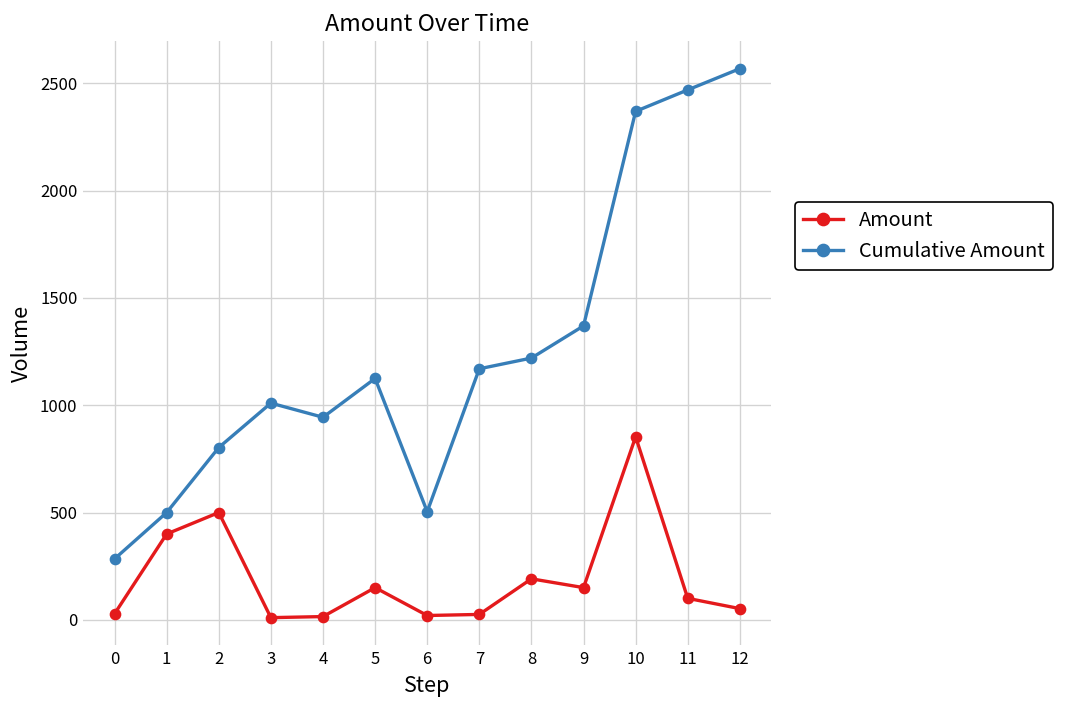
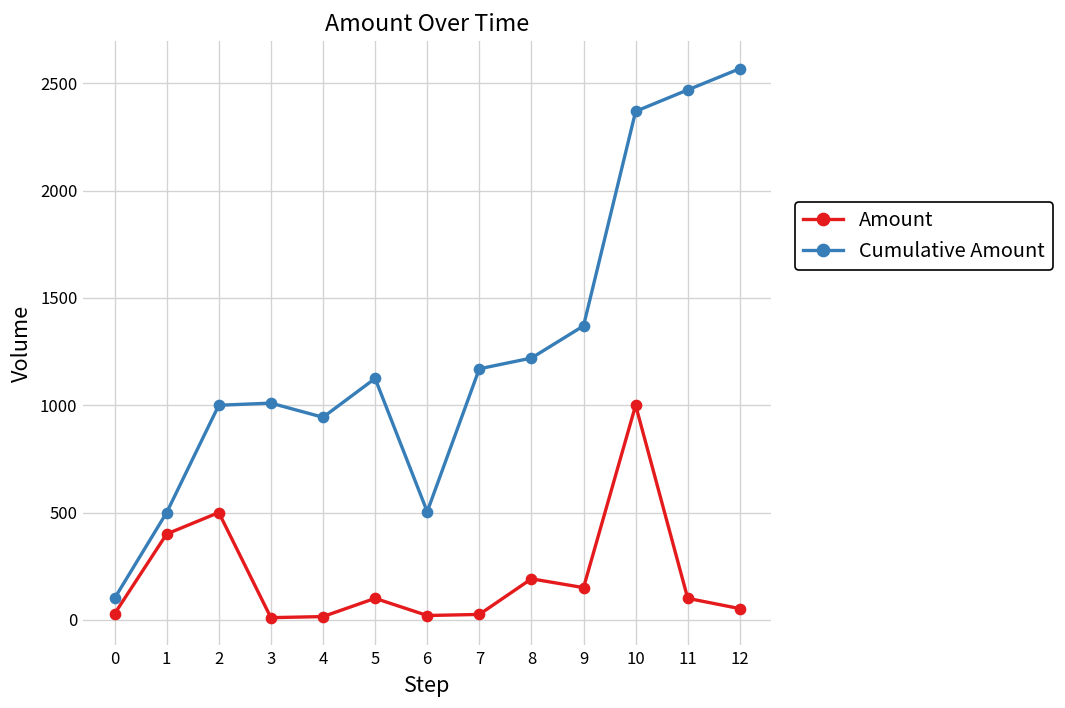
  {
    "Amount": {
      "0": 30,
      "1": 400,
      "2": 500,
      "3": 10,
      "4": 20,
-     "5": 150,
+     "5": 100,
      "6": 20,
      "7": 30,
      "8": 190,
      "9": 150,
-     "10": 850,
+     "10": 1000,
      "11": 100,
      "12": 50
    },
    "Cumulative Amount": {
-     "0": 280,
+     "0": 100,
      "1": 500,
-     "2": 800,
+     "2": 1000,
      "3": 1010,
      "4": 940,
      "5": 1130,
      "6": 500,
      "7": 1170,
      "8": 1220,
      "9": 1370,
      "10": 2370,
      "11": 2470,
      "12": 2570
    }
  }
